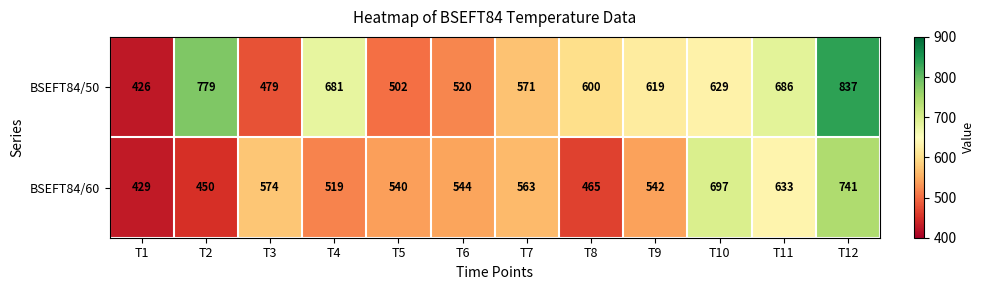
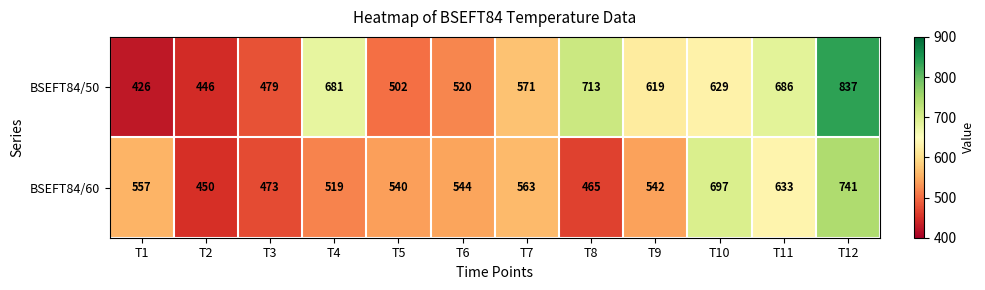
  {
    "BSEFT84/50": {
      "T1": 426,
-     "T2": 779,
+     "T2": 446,
      "T3": 479,
      "T4": 681,
      "T5": 502,
      "T6": 520,
      "T7": 571,
-     "T8": 600,
+     "T8": 713,
      "T9": 619,
      "T10": 629,
      "T11": 686,
      "T12": 837
    },
    "BSEFT84/60": {
-     "T1": 429,
+     "T1": 557,
      "T2": 450,
-     "T3": 574,
+     "T3": 473,
      "T4": 519,
      "T5": 540,
      "T6": 544,
      "T7": 563,
      "T8": 465,
      "T9": 542,
      "T10": 697,
      "T11": 633,
      "T12": 741
    }
  }
